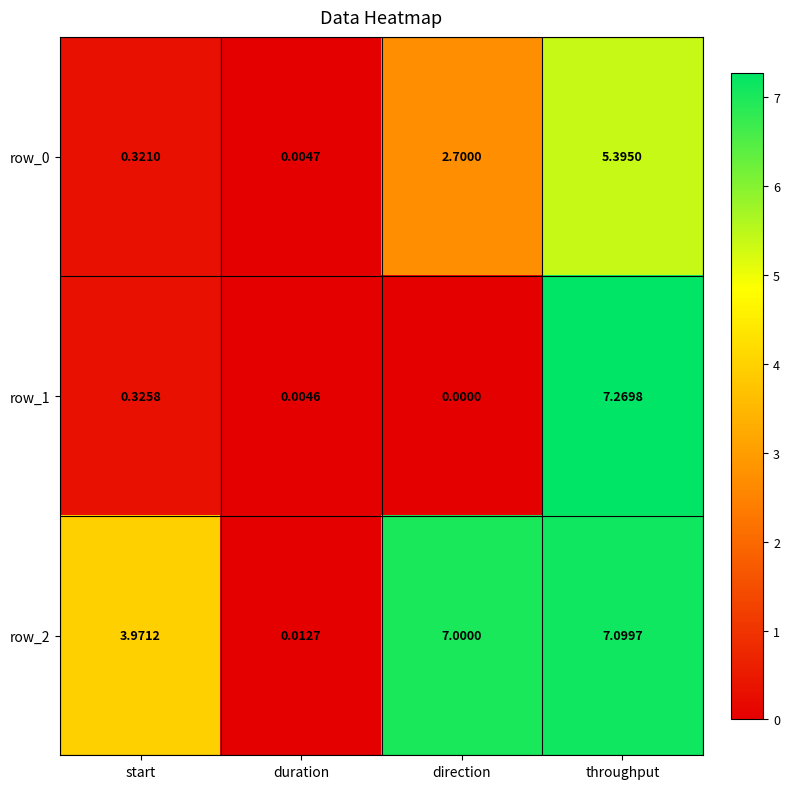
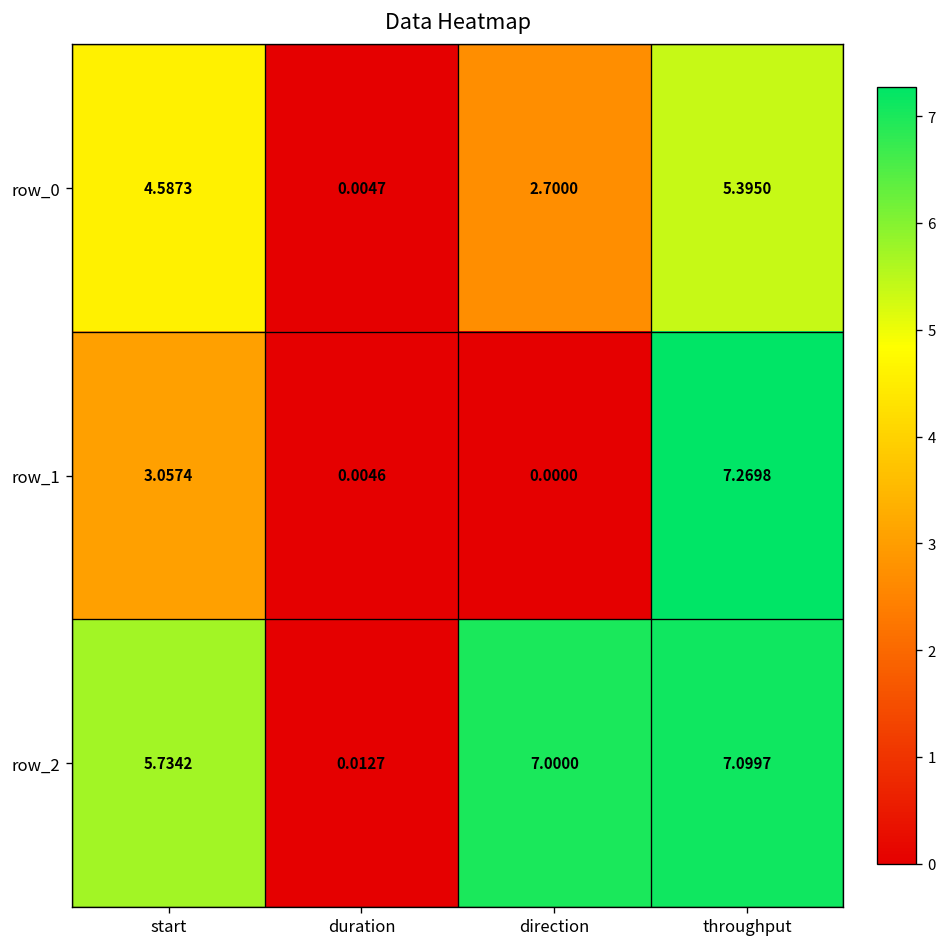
  {
    "row_0": {
-     "start": 0.3210,
+     "start": 4.5873,
      "duration": 0.0047,
      "direction": 2.7000,
      "throughput": 5.3950
    },
    "row_1": {
-     "start": 0.3258,
+     "start": 3.0574,
      "duration": 0.0046,
      "direction": 0.0000,
      "throughput": 7.2698
    },
    "row_2": {
-     "start": 3.9712,
+     "start": 5.7342,
      "duration": 0.0127,
      "direction": 7.0000,
      "throughput": 7.0997
    }
  }
